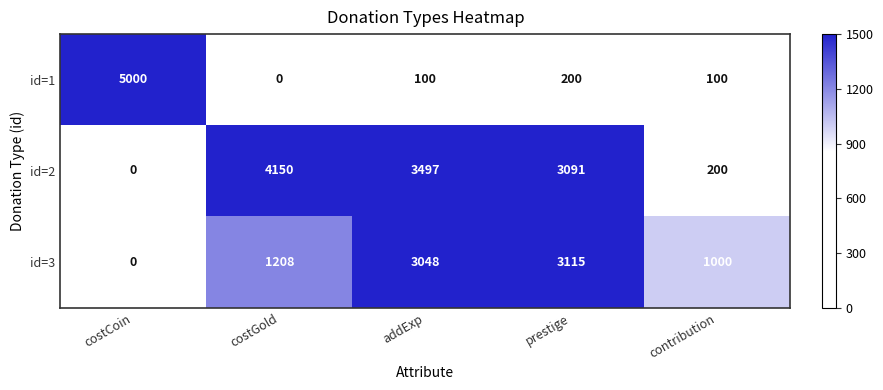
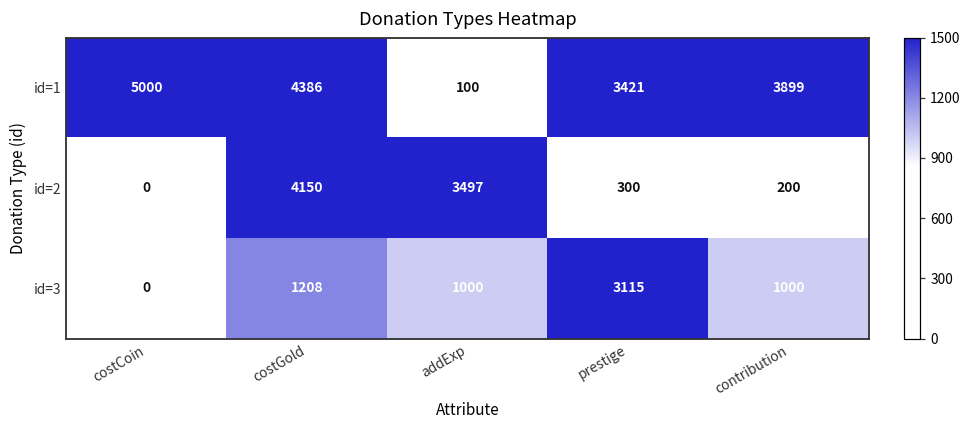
  {
    "id=1": {
      "costCoin": 5000,
-     "costGold": 0,
+     "costGold": 4386,
      "addExp": 100,
-     "prestige": 200,
-     "contribution": 100
+     "prestige": 3421,
+     "contribution": 3899
    },
    "id=2": {
      "costCoin": 0,
      "costGold": 4150,
      "addExp": 3497,
-     "prestige": 3091,
+     "prestige": 300,
      "contribution": 200
    },
    "id=3": {
      "costCoin": 0,
      "costGold": 1208,
-     "addExp": 3048,
+     "addExp": 1000,
      "prestige": 3115,
      "contribution": 1000
    }
  }
